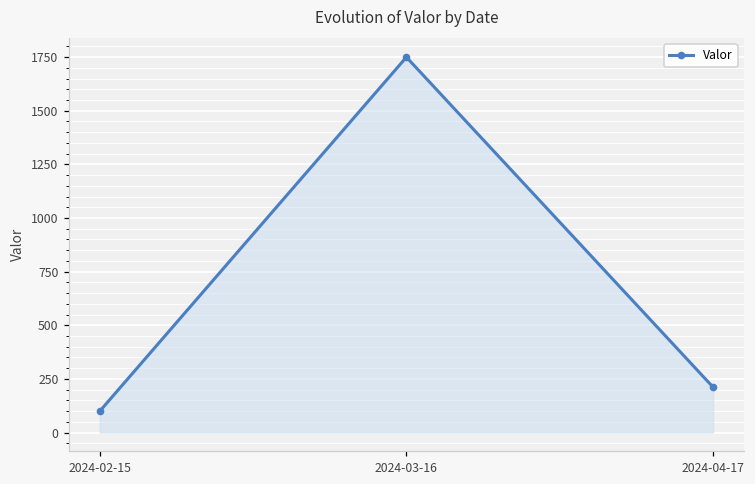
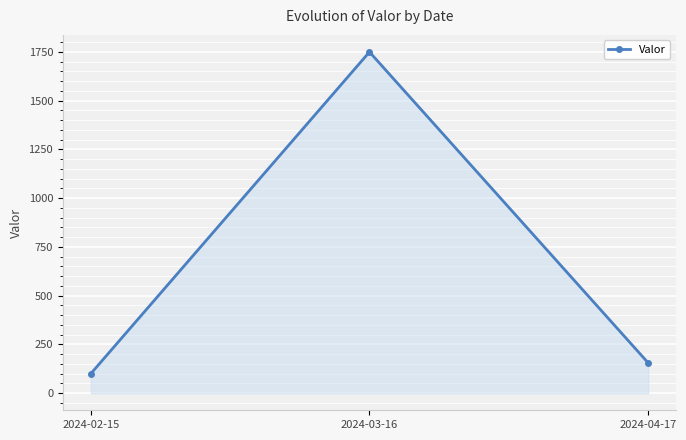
  {
    "2024-02-15": 100,
    "2024-03-16": 1750,
-   "2024-04-17": 210
+   "2024-04-17": 160
  }
